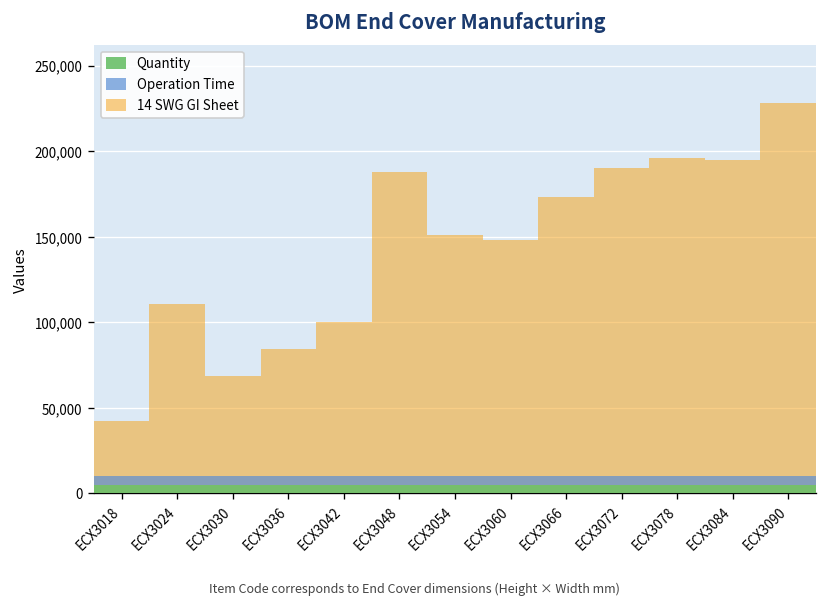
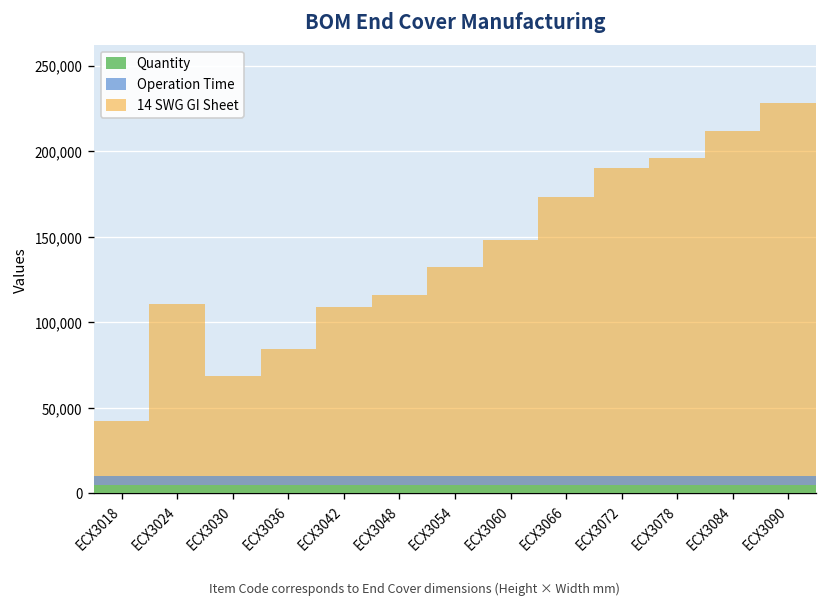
  {
    "14 SWG GI Sheet": {
      "ECX3018": "42,000",
      "ECX3024": "111,000",
      "ECX3030": "68,000",
      "ECX3036": "84,000",
-     "ECX3042": "100,000",
-     "ECX3048": "188,000",
-     "ECX3054": "151,000",
+     "ECX3042": "109,000",
+     "ECX3048": "116,000",
+     "ECX3054": "132,000",
      "ECX3060": "148,000",
      "ECX3066": "173,000",
      "ECX3072": "190,000",
      "ECX3078": "196,000",
-     "ECX3084": "195,000",
+     "ECX3084": "212,000",
      "ECX3090": "228,000"
    }
  }
